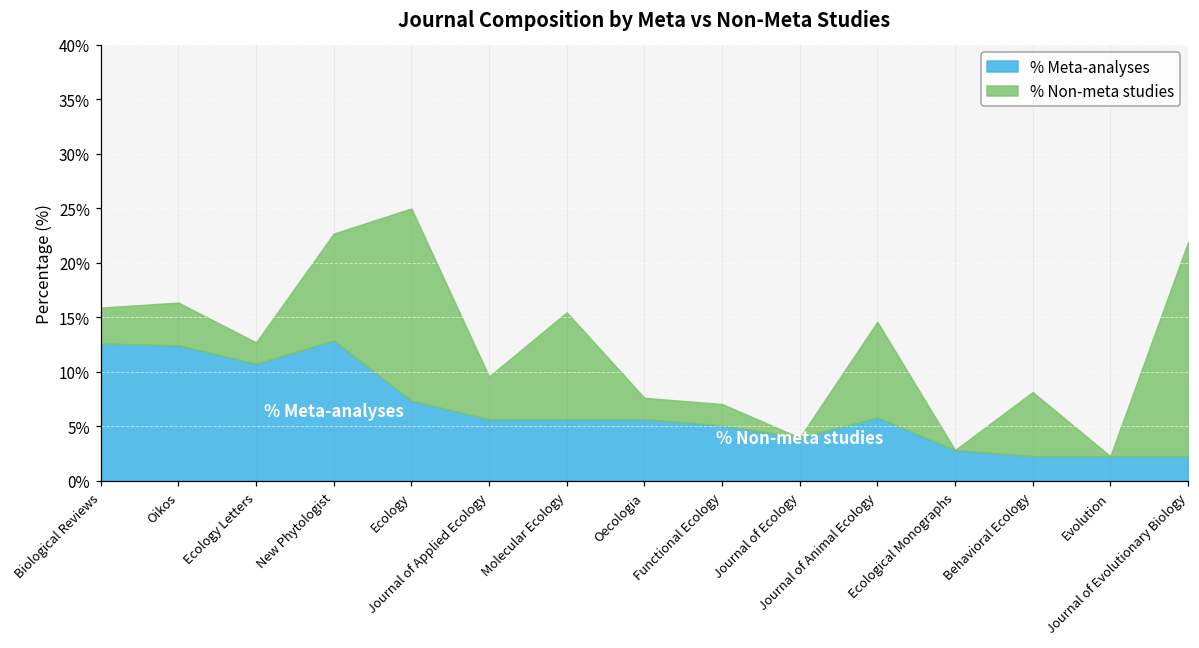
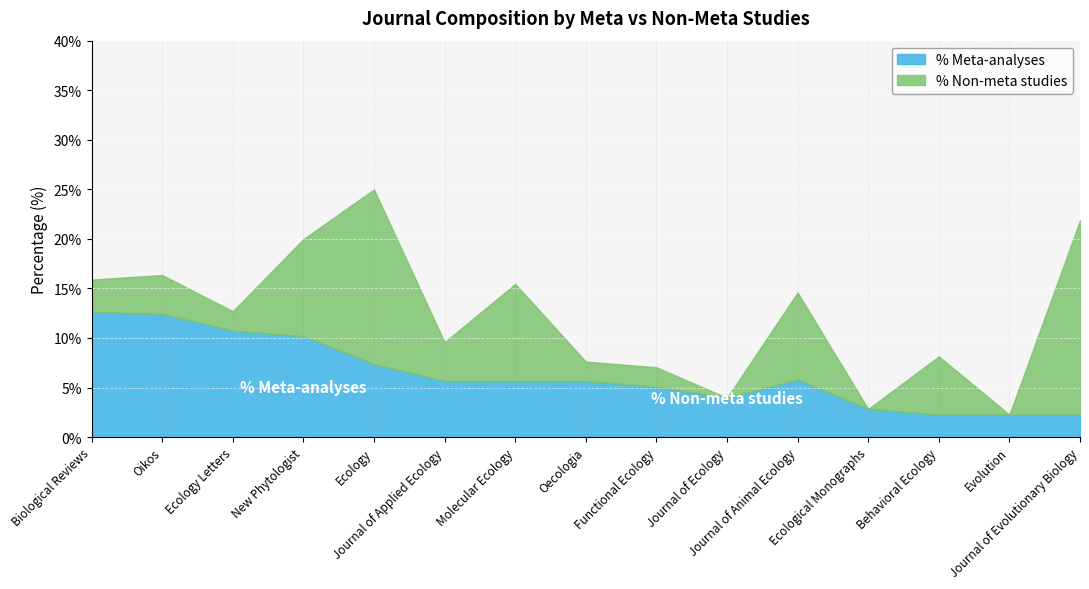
  {
    "% Meta-analyses": {
      "Biological Reviews": "13%",
      "Oikos": "12%",
      "Ecology Letters": "11%",
-     "New Phytologist": "13%",
+     "New Phytologist": "10%",
      "Ecology": "7%",
      "Journal of Applied Ecology": "6%",
      "Molecular Ecology": "6%",
      "Oecologia": "6%",
      "Functional Ecology": "5%",
      "Journal of Animal Ecology": "6%",
      "Behavioral Ecology": "2%",
      "Journal of Evolutionary Biology": "2%"
    },
    "% Non-meta studies": {
      "Biological Reviews": "3%",
      "Oikos": "4%",
      "Ecology Letters": "2%",
      "New Phytologist": "10%",
      "Ecology": "18%",
      "Journal of Applied Ecology": "4%",
      "Molecular Ecology": "10%",
      "Oecologia": "2%",
      "Functional Ecology": "2%",
      "Journal of Animal Ecology": "9%",
      "Behavioral Ecology": "6%",
      "Journal of Evolutionary Biology": "20%"
    }
  }
